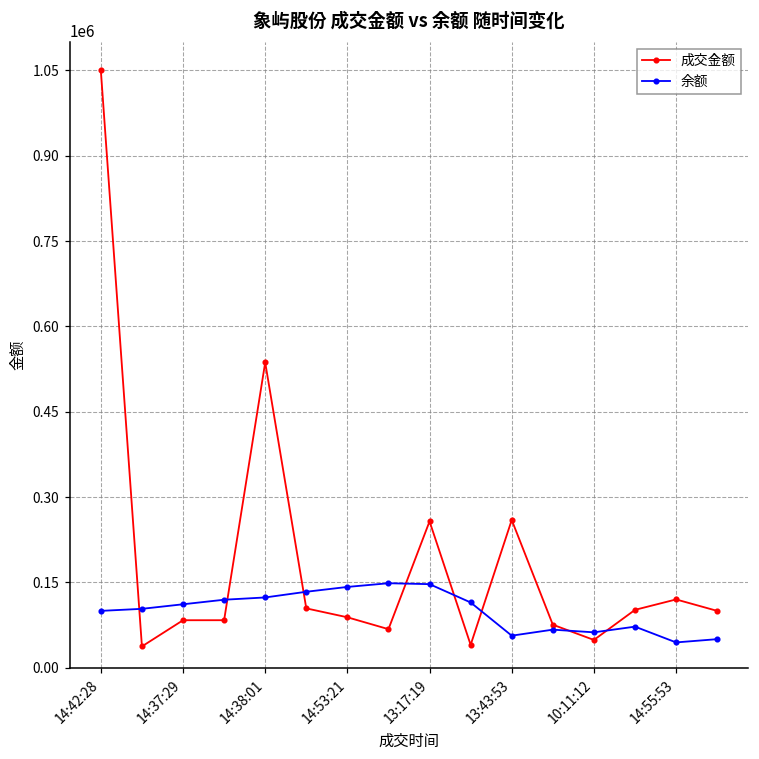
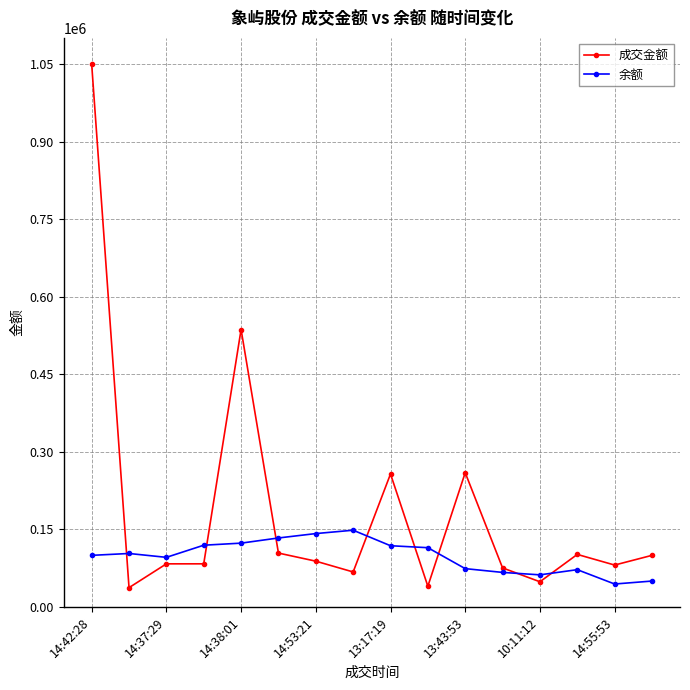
  {
    "成交金额": {
      "14:42:28": 1050000,
      "14:37:29": 80000,
      "14:38:01": 540000,
      "13:17:19": 260000,
      "13:43:53": 260000,
-     "14:55:53": 120000
+     "14:55:53": 80000
    },
    "余额": {
      "14:42:28": 100000,
-     "14:37:29": 110000,
+     "14:37:29": 100000,
      "14:38:01": 120000,
-     "13:17:19": 150000,
-     "13:43:53": 60000,
+     "13:17:19": 120000,
+     "13:43:53": 70000,
      "14:55:53": 40000
    }
  }
